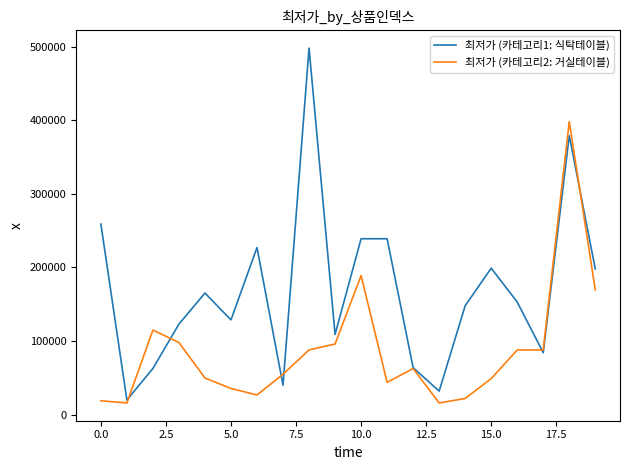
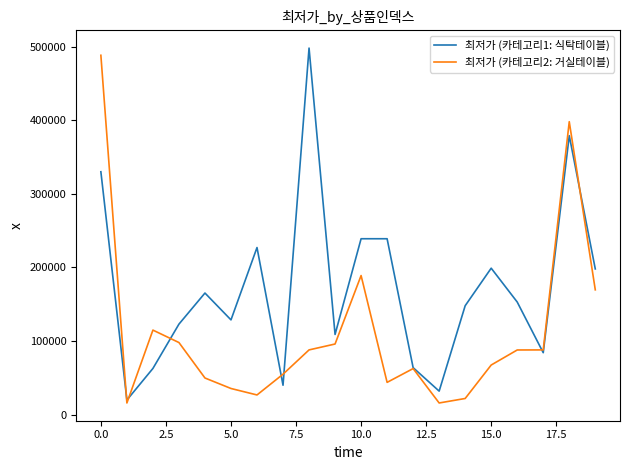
  {
    "최저가 (카테고리1: 식탁테이블)": {
-     "0.0": 260000,
+     "0.0": 330000,
      "5.0": 130000,
      "10.0": 240000,
      "15.0": 200000
    },
    "최저가 (카테고리2: 거실테이블)": {
-     "0.0": 20000,
+     "0.0": 490000,
      "5.0": 40000,
      "10.0": 190000,
-     "15.0": 50000
+     "15.0": 70000
    }
  }
